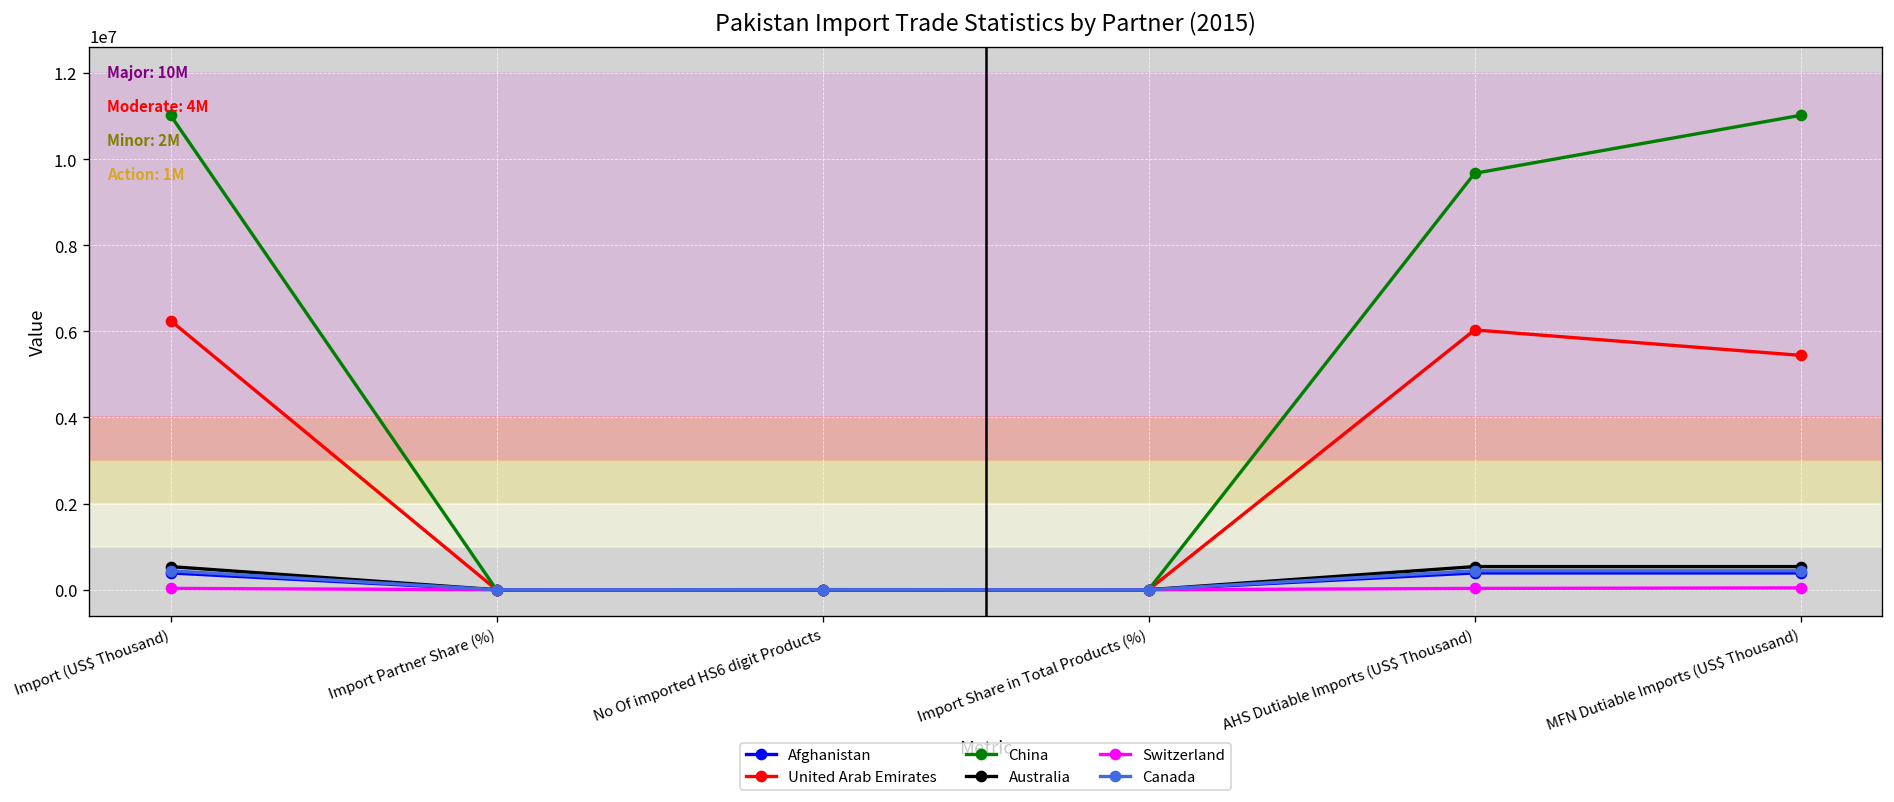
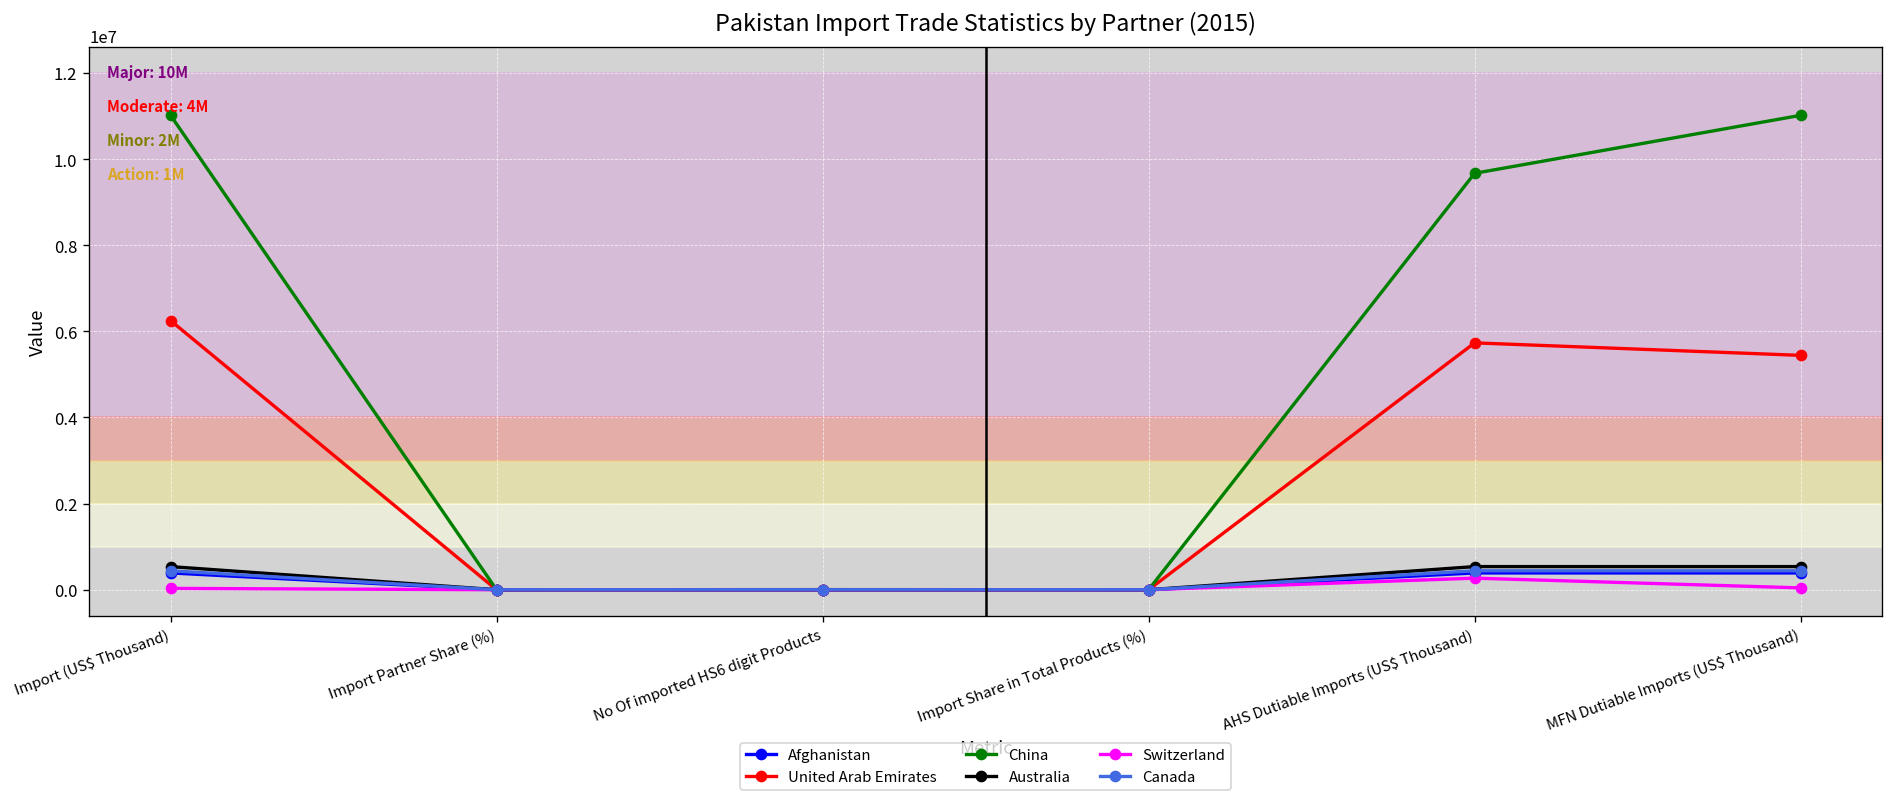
  {
    "United Arab Emirates": {
      "Import (US$ Thousand)": 6300000,
-     "AHS Dutiable Imports (US$ Thousand)": 6000000,
+     "AHS Dutiable Imports (US$ Thousand)": 5700000,
      "MFN Dutiable Imports (US$ Thousand)": 5400000
    },
    "China": {
      "AHS Dutiable Imports (US$ Thousand)": 9700000,
      "MFN Dutiable Imports (US$ Thousand)": 11000000
    },
    "Australia": {
      "Import (US$ Thousand)": 500000,
      "AHS Dutiable Imports (US$ Thousand)": 500000,
      "MFN Dutiable Imports (US$ Thousand)": 500000
    },
    "Switzerland": {
      "Import (US$ Thousand)": 0,
-     "AHS Dutiable Imports (US$ Thousand)": 0,
+     "AHS Dutiable Imports (US$ Thousand)": 300000,
      "MFN Dutiable Imports (US$ Thousand)": 0
    }
  }
